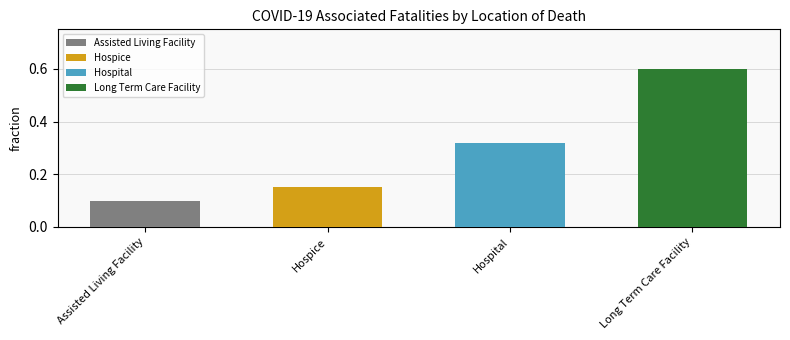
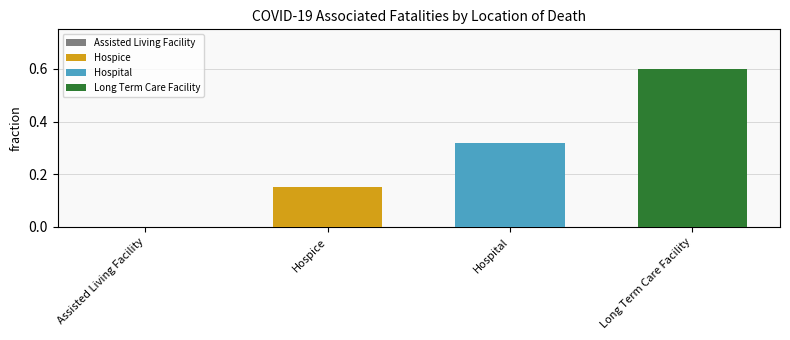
  {
-   "Assisted Living Facility": 0.1,
+   "Assisted Living Facility": 0.0,
    "Hospice": 0.15,
    "Hospital": 0.32,
    "Long Term Care Facility": 0.6
  }
